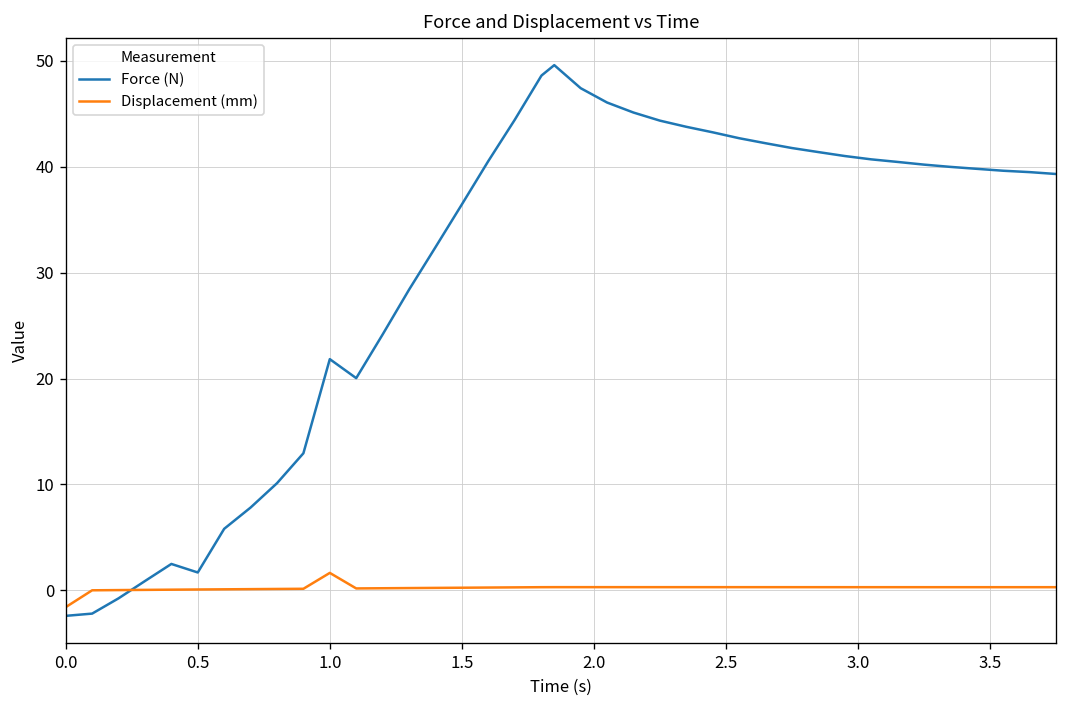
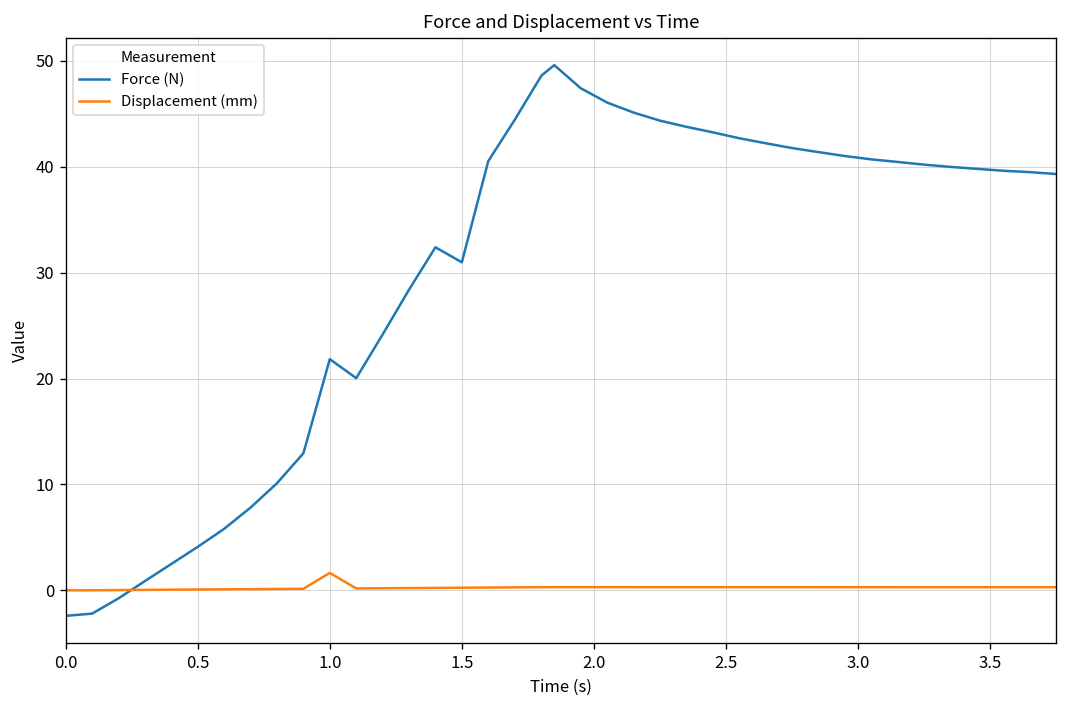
  {
    "Force (N)": {
      "0.0": -2,
-     "0.5": 2,
+     "0.5": 4,
      "1.0": 22,
-     "1.5": 36
+     "1.5": 31
    },
    "Displacement (mm)": {
-     "0.0": -2,
+     "0.0": 0,
      "0.5": 0,
      "1.0": 2,
      "1.5": 0
    }
  }
